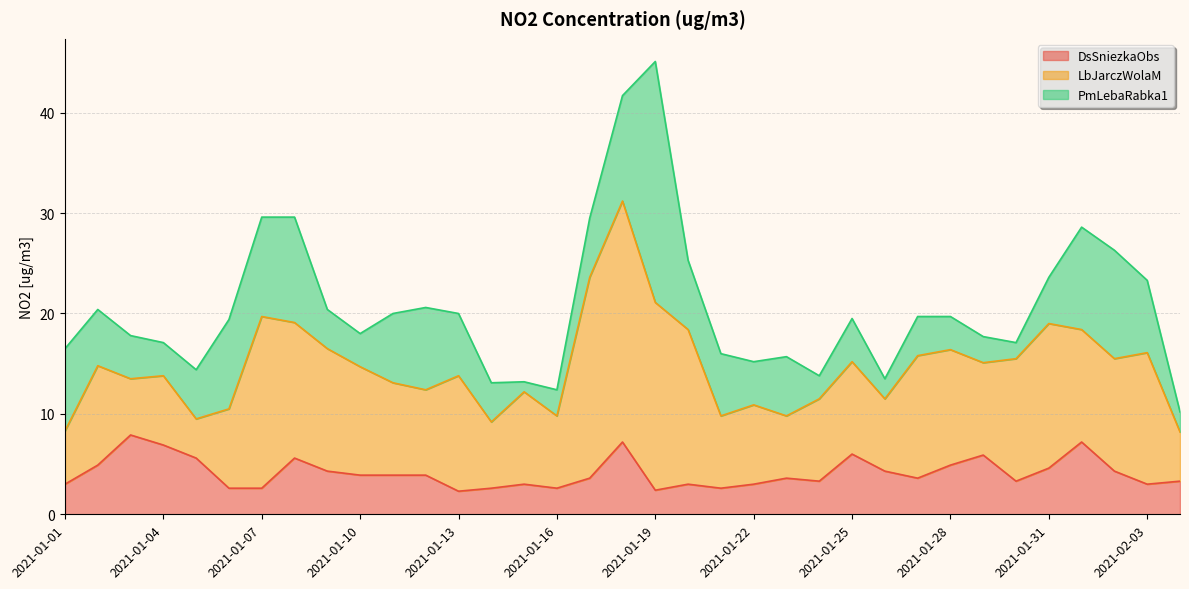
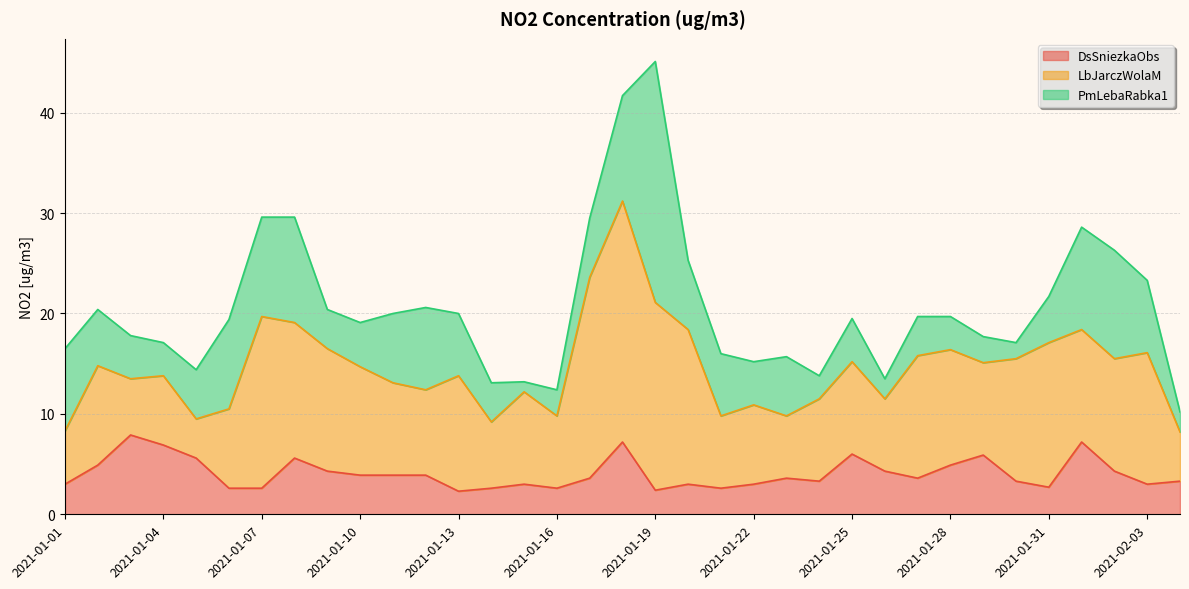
  {
    "DsSniezkaObs": {
      "2021-01-01": 3.0,
      "2021-01-04": 6.9,
      "2021-01-07": 2.6,
      "2021-01-10": 3.9,
      "2021-01-13": 2.3,
      "2021-01-16": 2.6,
      "2021-01-19": 2.4,
      "2021-01-22": 3.0,
      "2021-01-25": 6.0,
      "2021-01-28": 4.9,
-     "2021-01-31": 4.6,
+     "2021-01-31": 2.7,
      "2021-02-03": 3.0
    },
    "LbJarczWolaM": {
      "2021-01-01": 5.3,
      "2021-01-04": 6.9,
      "2021-01-07": 17.1,
      "2021-01-10": 10.8,
      "2021-01-13": 11.5,
      "2021-01-16": 7.2,
      "2021-01-19": 18.7,
      "2021-01-22": 7.9,
      "2021-01-25": 9.2,
      "2021-01-28": 11.5,
      "2021-01-31": 14.4,
      "2021-02-03": 13.1
    },
    "PmLebaRabka1": {
      "2021-01-01": 8.2,
      "2021-01-04": 3.3,
      "2021-01-07": 9.9,
-     "2021-01-10": 3.3,
+     "2021-01-10": 4.4,
      "2021-01-13": 6.2,
      "2021-01-16": 2.6,
      "2021-01-19": 24.0,
      "2021-01-22": 4.3,
      "2021-01-25": 4.3,
      "2021-01-28": 3.3,
      "2021-01-31": 4.6,
      "2021-02-03": 7.2
    }
  }
